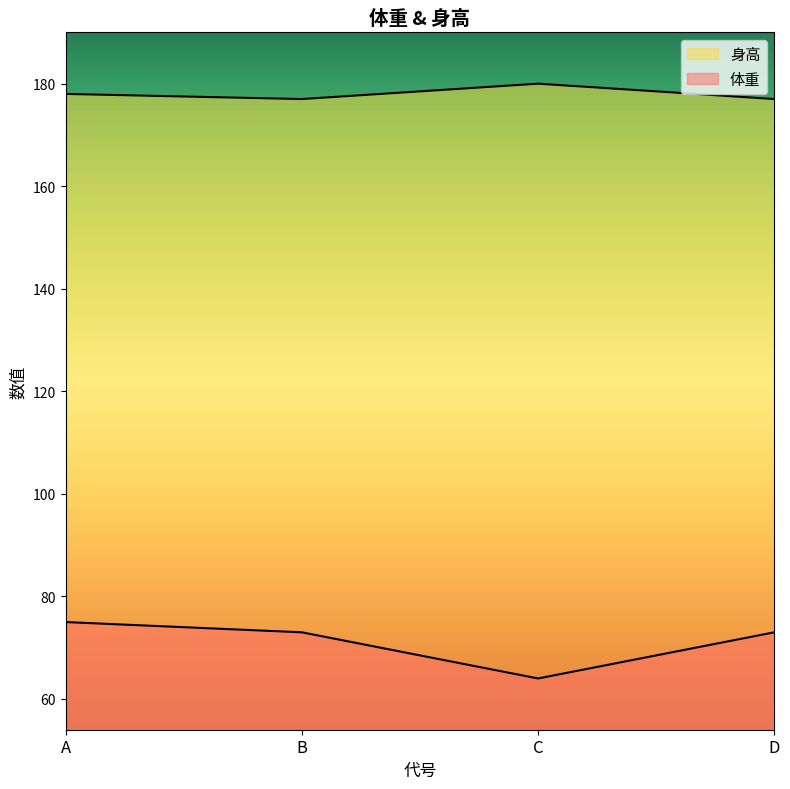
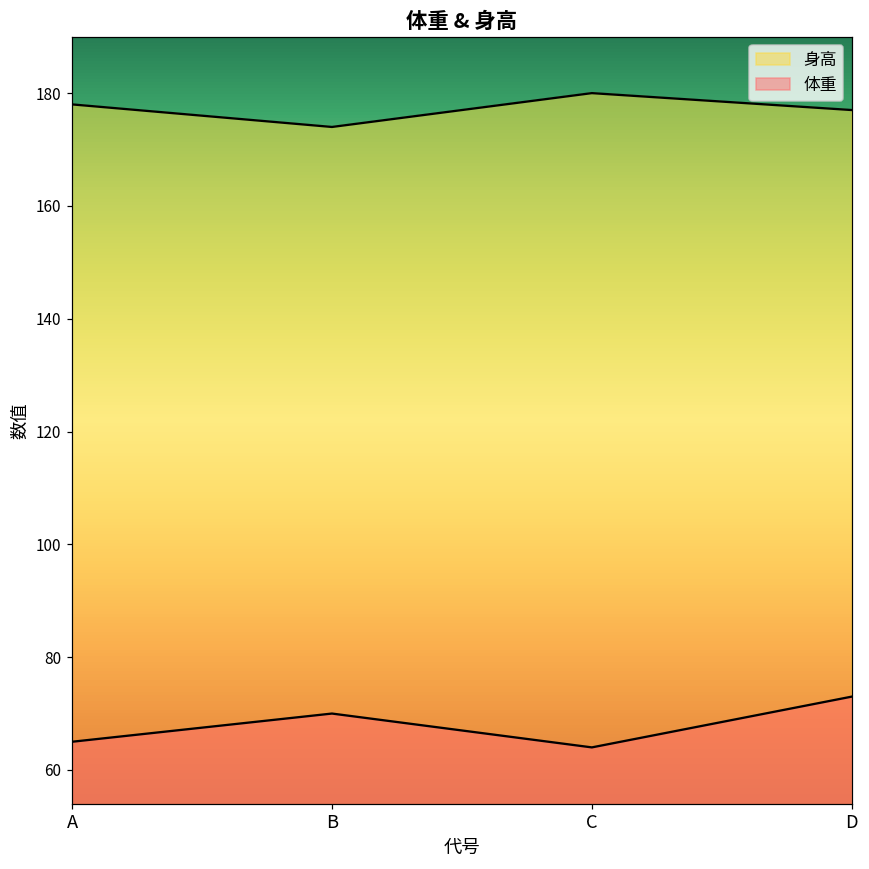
  {
    "身高": {
      "A": 178,
-     "B": 177,
+     "B": 174,
      "C": 180,
      "D": 177
    },
    "体重": {
-     "A": 75,
-     "B": 73,
+     "A": 65,
+     "B": 70,
      "C": 64,
      "D": 73
    }
  }
